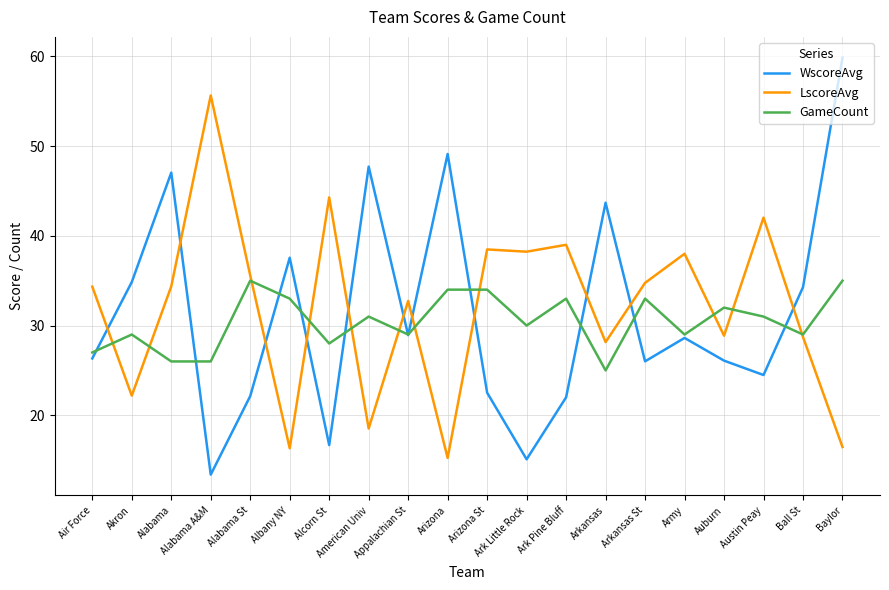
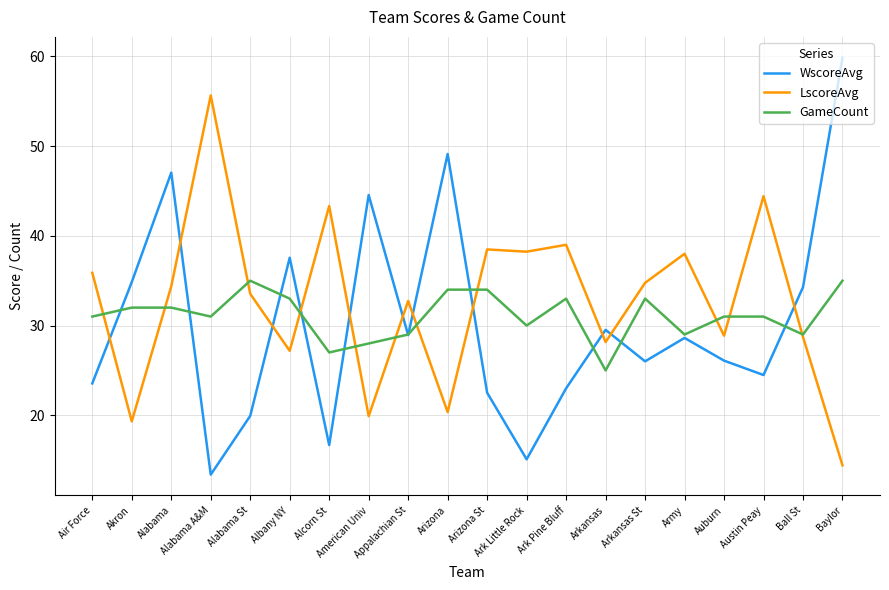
  {
    "WscoreAvg": {
-     "Air Force": 26,
+     "Air Force": 24,
      "Akron": 35,
      "Alabama": 47,
      "Alabama A&M": 13,
-     "Alabama St": 22,
+     "Alabama St": 20,
      "Albany NY": 38,
      "Alcorn St": 17,
-     "American Univ": 48,
+     "American Univ": 45,
      "Arizona": 49,
      "Arizona St": 23,
      "Ark Little Rock": 15,
-     "Ark Pine Bluff": 22,
-     "Arkansas": 44,
+     "Ark Pine Bluff": 23,
+     "Arkansas": 30,
      "Arkansas St": 26,
      "Army": 29,
      "Auburn": 26,
      "Austin Peay": 24,
      "Ball St": 34
    },
    "LscoreAvg": {
-     "Air Force": 34,
-     "Akron": 22,
+     "Air Force": 36,
+     "Akron": 19,
      "Alabama": 34,
      "Alabama A&M": 56,
-     "Alabama St": 36,
-     "Albany NY": 16,
-     "Alcorn St": 44,
-     "American Univ": 19,
+     "Alabama St": 34,
+     "Albany NY": 27,
+     "Alcorn St": 43,
+     "American Univ": 20,
      "Appalachian St": 33,
-     "Arizona": 15,
+     "Arizona": 20,
      "Arizona St": 38,
      "Ark Little Rock": 38,
      "Ark Pine Bluff": 39,
      "Arkansas": 28,
      "Arkansas St": 35,
      "Army": 38,
      "Auburn": 29,
-     "Austin Peay": 42,
-     "Baylor": 16
+     "Austin Peay": 44,
+     "Baylor": 14
    },
    "GameCount": {
-     "Air Force": 27,
-     "Akron": 29,
-     "Alabama": 26,
-     "Alabama A&M": 26,
+     "Air Force": 31,
+     "Akron": 32,
+     "Alabama": 32,
+     "Alabama A&M": 31,
      "Alabama St": 35,
      "Albany NY": 33,
-     "Alcorn St": 28,
-     "American Univ": 31,
+     "Alcorn St": 27,
+     "American Univ": 28,
      "Arizona": 34,
      "Arizona St": 34,
      "Ark Little Rock": 30,
      "Ark Pine Bluff": 33,
      "Arkansas": 25,
      "Arkansas St": 33,
      "Army": 29,
-     "Auburn": 32,
+     "Auburn": 31,
      "Austin Peay": 31,
      "Baylor": 35
    }
  }
